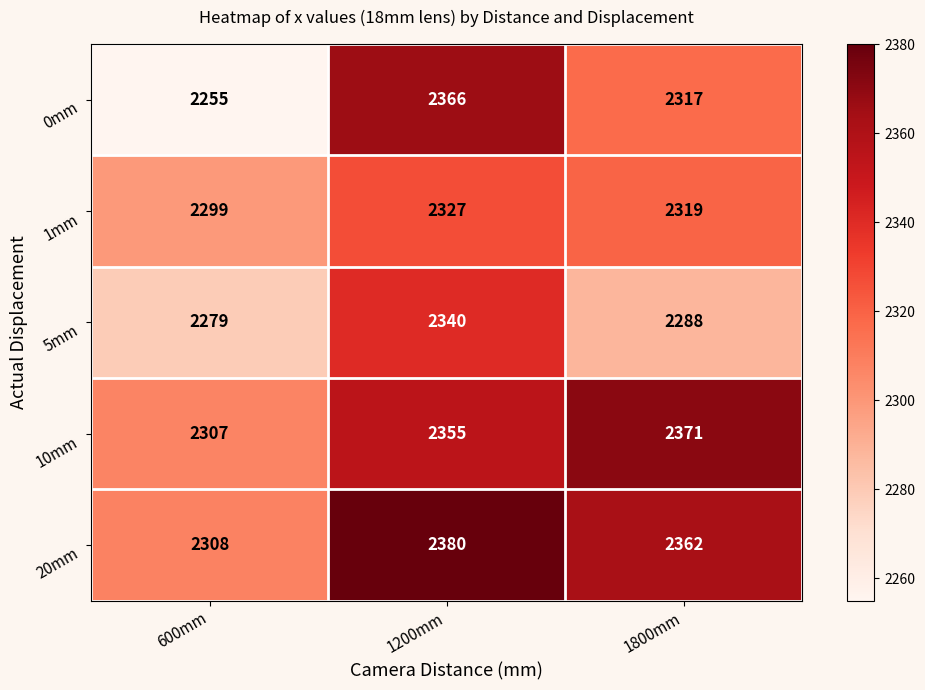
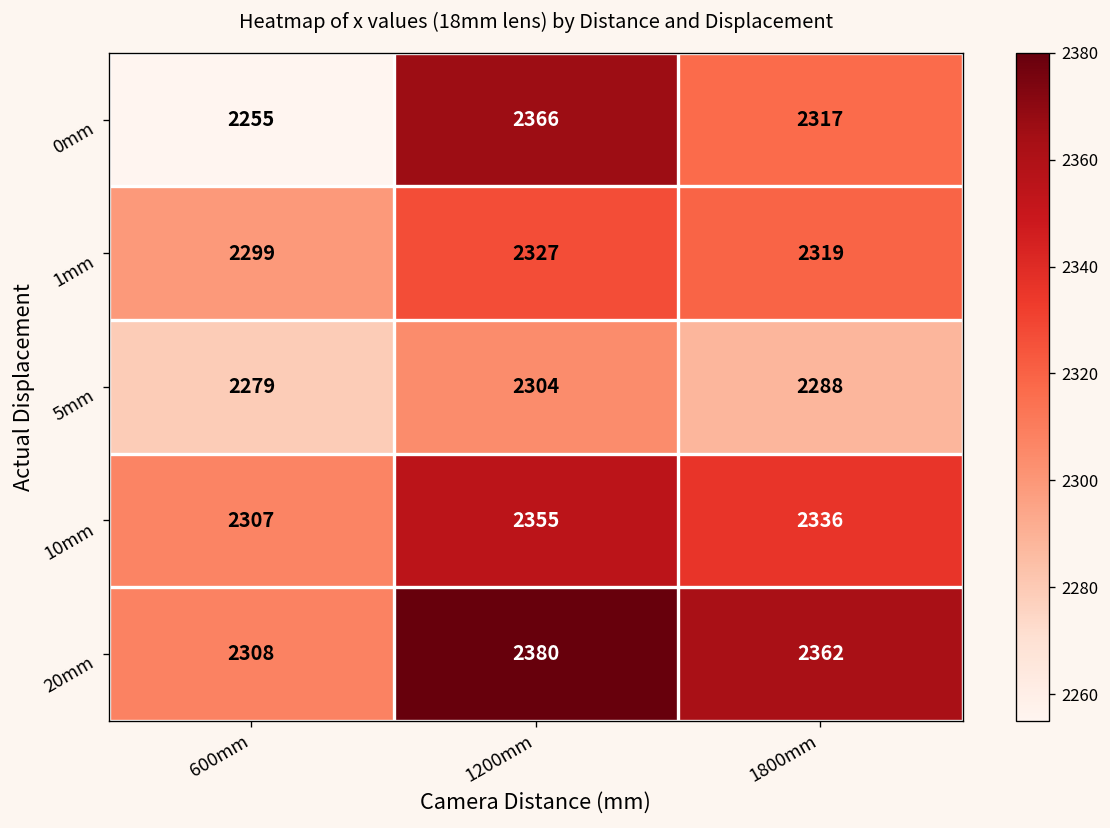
  {
    "0mm": {
      "600mm": 2255,
      "1200mm": 2366,
      "1800mm": 2317
    },
    "1mm": {
      "600mm": 2299,
      "1200mm": 2327,
      "1800mm": 2319
    },
    "5mm": {
      "600mm": 2279,
-     "1200mm": 2340,
+     "1200mm": 2304,
      "1800mm": 2288
    },
    "10mm": {
      "600mm": 2307,
      "1200mm": 2355,
-     "1800mm": 2371
+     "1800mm": 2336
    },
    "20mm": {
      "600mm": 2308,
      "1200mm": 2380,
      "1800mm": 2362
    }
  }
